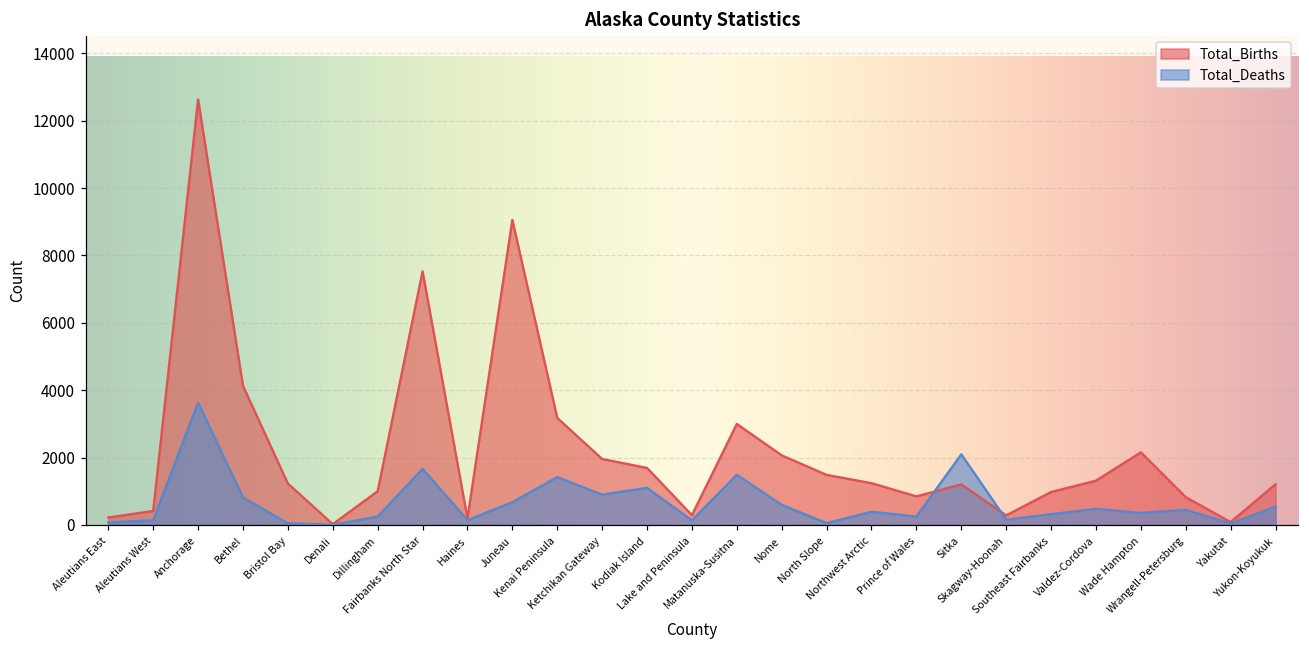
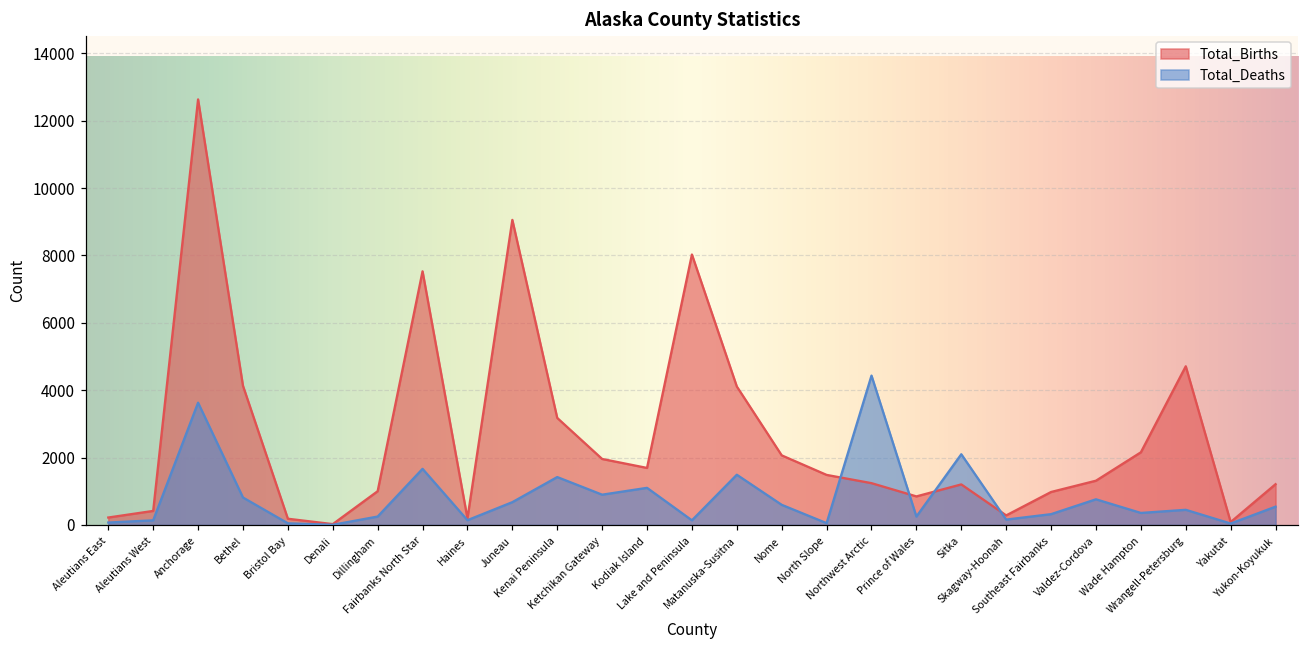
  {
    "Total_Births": {
      "Aleutians East": 200,
      "Aleutians West": 400,
      "Anchorage": 12600,
      "Bethel": 4100,
-     "Bristol Bay": 1200,
+     "Bristol Bay": 200,
      "Dillingham": 1000,
      "Fairbanks North Star": 7500,
      "Juneau": 9100,
      "Kenai Peninsula": 3200,
      "Ketchikan Gateway": 2000,
      "Kodiak Island": 1700,
-     "Lake and Peninsula": 300,
-     "Matanuska-Susitna": 3000,
+     "Lake and Peninsula": 8000,
+     "Matanuska-Susitna": 4100,
      "Nome": 2100,
      "North Slope": 1500,
      "Northwest Arctic": 1200,
      "Prince of Wales": 800,
      "Sitka": 1200,
      "Skagway-Hoonah": 300,
      "Southeast Fairbanks": 1000,
      "Valdez-Cordova": 1300,
      "Wade Hampton": 2200,
-     "Wrangell-Petersburg": 800,
+     "Wrangell-Petersburg": 4700,
      "Yukon-Koyukuk": 1200
    },
    "Total_Deaths": {
      "Aleutians East": 100,
      "Aleutians West": 100,
      "Anchorage": 3600,
      "Bethel": 800,
      "Bristol Bay": 100,
      "Dillingham": 300,
      "Fairbanks North Star": 1700,
      "Juneau": 700,
      "Kenai Peninsula": 1400,
      "Ketchikan Gateway": 900,
      "Kodiak Island": 1100,
      "Lake and Peninsula": 100,
      "Matanuska-Susitna": 1500,
      "Nome": 600,
      "North Slope": 100,
-     "Northwest Arctic": 400,
+     "Northwest Arctic": 4400,
      "Prince of Wales": 300,
      "Sitka": 2100,
      "Skagway-Hoonah": 200,
      "Southeast Fairbanks": 300,
-     "Valdez-Cordova": 500,
+     "Valdez-Cordova": 800,
      "Wade Hampton": 400,
      "Wrangell-Petersburg": 500,
      "Yukon-Koyukuk": 500
    }
  }
